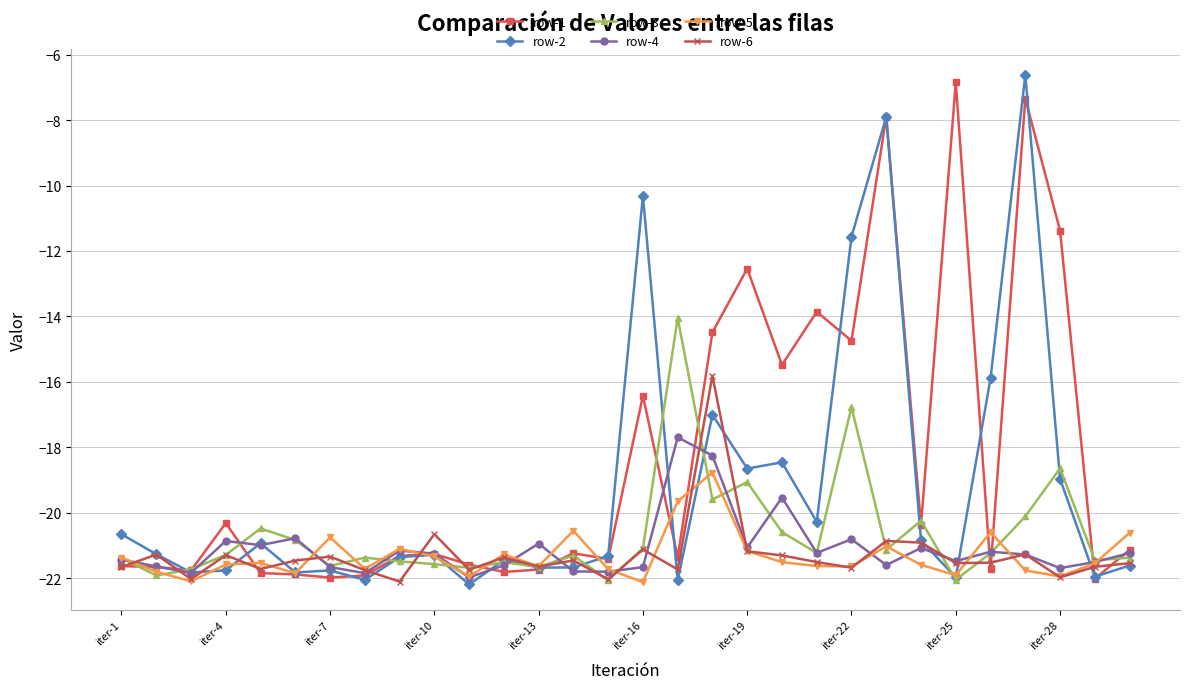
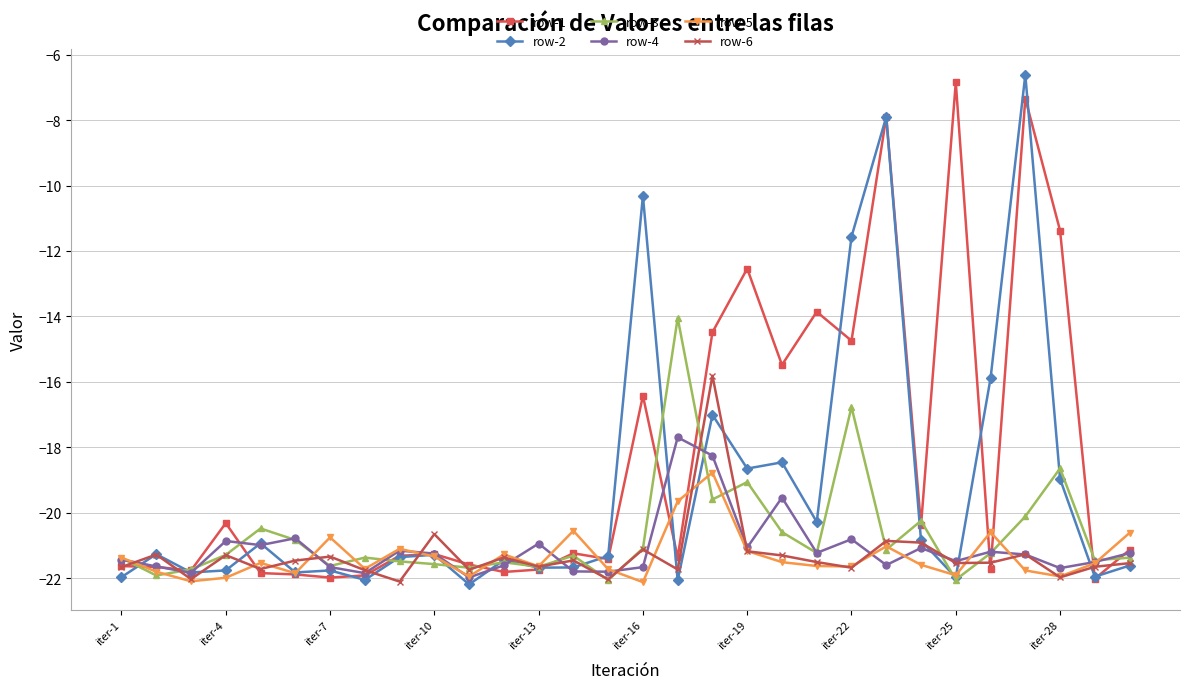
  {
    "row-2": {
-     "iter-1": -20.7,
+     "iter-1": -22.0,
      "iter-4": -21.8,
      "iter-7": -21.8,
      "iter-16": -10.3,
      "iter-19": -18.6,
      "iter-22": -11.6,
      "iter-28": -19.0
    },
    "row-3": {
      "iter-10": -21.6,
      "iter-19": -19.1,
      "iter-22": -16.8,
      "iter-28": -18.6
    },
    "row-4": {
      "iter-4": -20.9,
      "iter-13": -20.9,
      "iter-16": -21.7,
      "iter-19": -21.1,
      "iter-22": -20.8,
      "iter-28": -21.7
    },
    "row-5": {
-     "iter-4": -21.6,
+     "iter-4": -22.0,
      "iter-7": -20.7,
      "iter-16": -22.1
    }
  }
